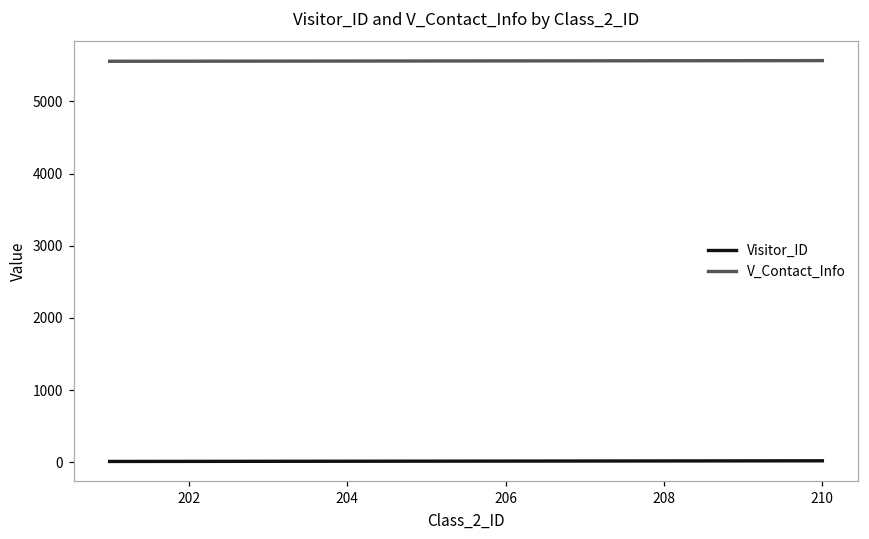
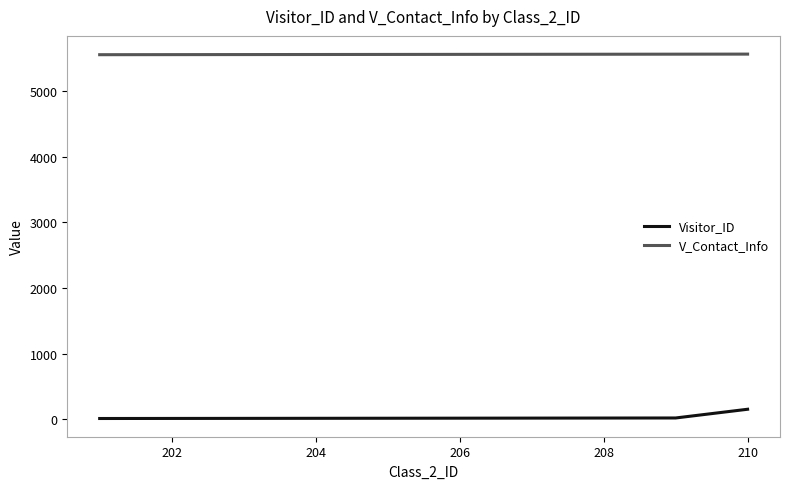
  {
    "Visitor_ID": {
      "202": 0,
      "204": 0,
      "206": 0,
      "208": 0,
-     "210": 0
+     "210": 200
    },
    "V_Contact_Info": {
      "202": 5600,
      "204": 5600,
      "206": 5600,
      "208": 5600,
      "210": 5600
    }
  }
